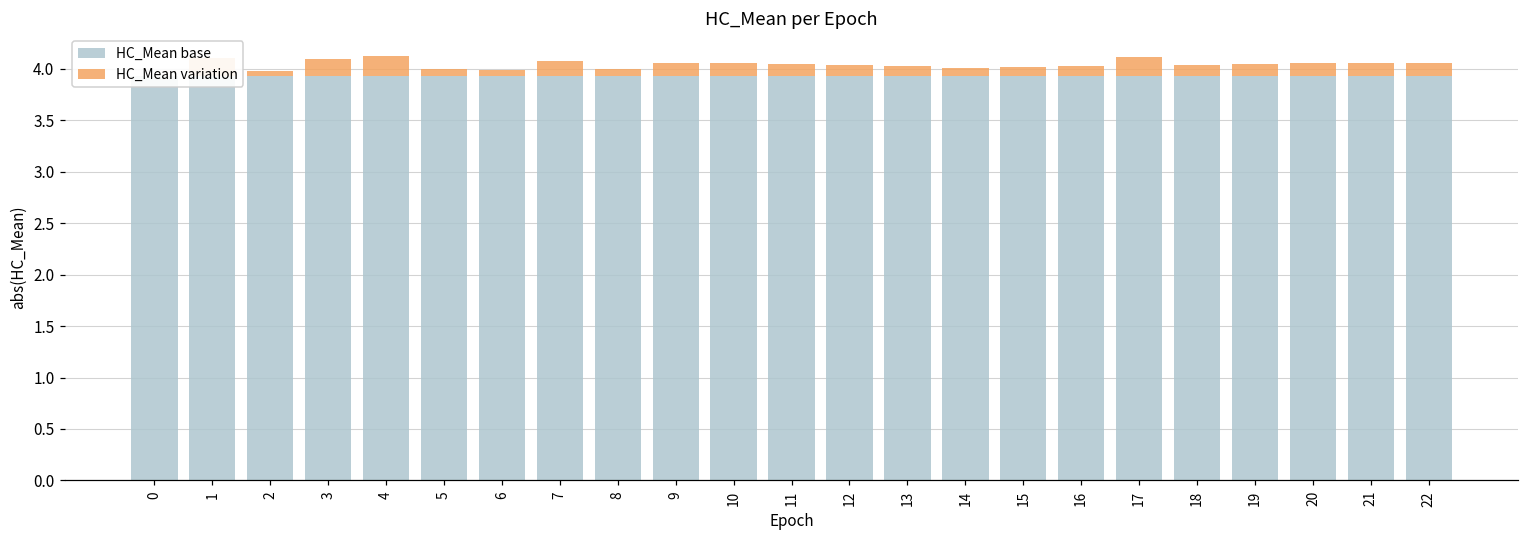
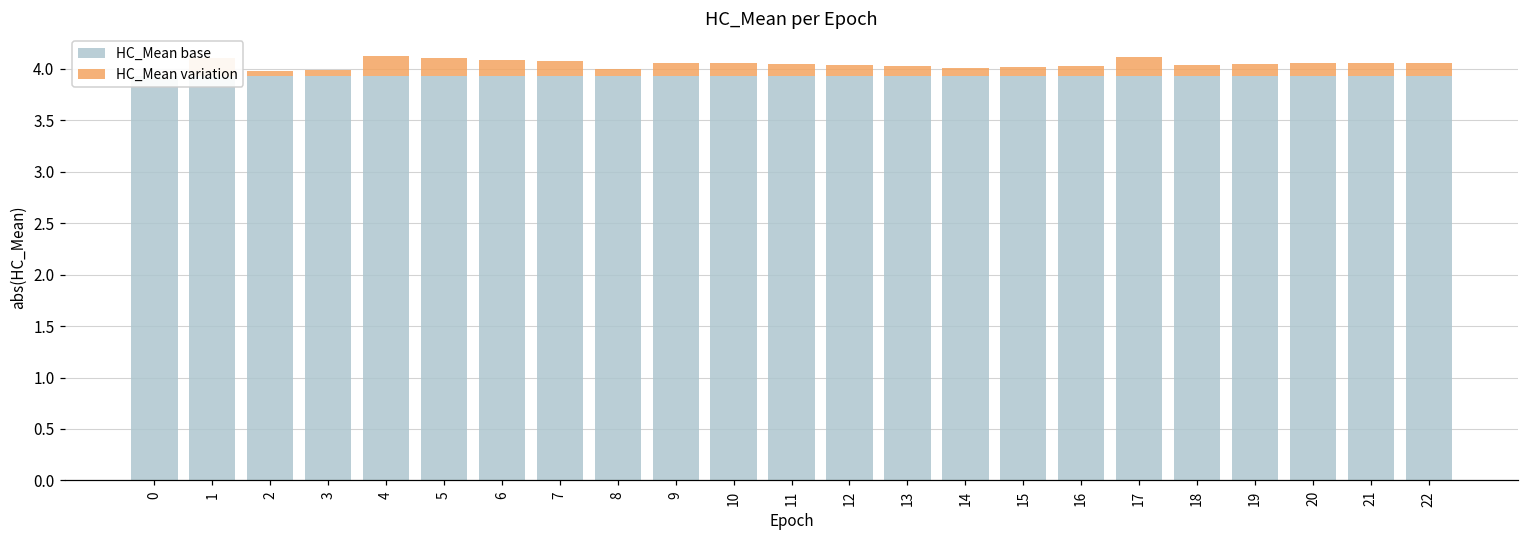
  {
    "HC_Mean base": {
      "2": 3.9,
      "3": 3.9,
      "4": 3.9,
      "5": 3.9,
      "6": 3.9,
      "7": 3.9,
      "8": 3.9,
      "9": 3.9,
      "10": 3.9,
      "11": 3.9,
      "12": 3.9,
      "13": 3.9,
      "14": 3.9,
      "15": 3.9,
      "16": 3.9,
      "17": 3.9,
      "18": 3.9,
      "19": 3.9,
      "20": 3.9,
      "21": 3.9,
      "22": 3.9
    },
    "HC_Mean variation": {
      "2": 0.0,
-     "3": 0.2,
+     "3": 0.1,
      "4": 0.2,
-     "5": 0.1,
-     "6": 0.1,
+     "5": 0.2,
+     "6": 0.2,
      "7": 0.1,
      "8": 0.1,
      "9": 0.1,
      "10": 0.1,
      "11": 0.1,
      "12": 0.1,
      "13": 0.1,
      "14": 0.1,
      "15": 0.1,
      "16": 0.1,
      "17": 0.2,
      "18": 0.1,
      "19": 0.1,
      "20": 0.1,
      "21": 0.1,
      "22": 0.1
    }
  }
